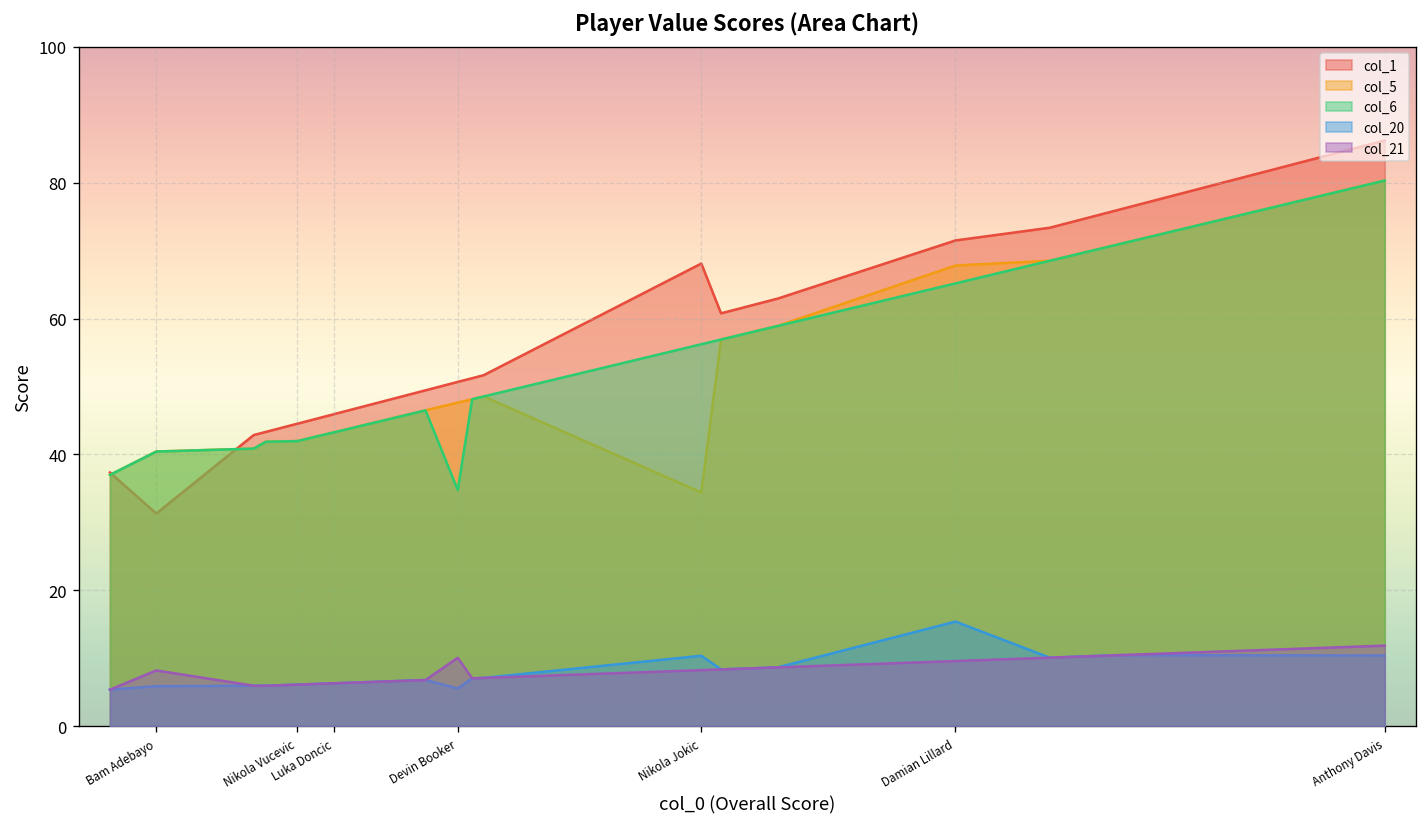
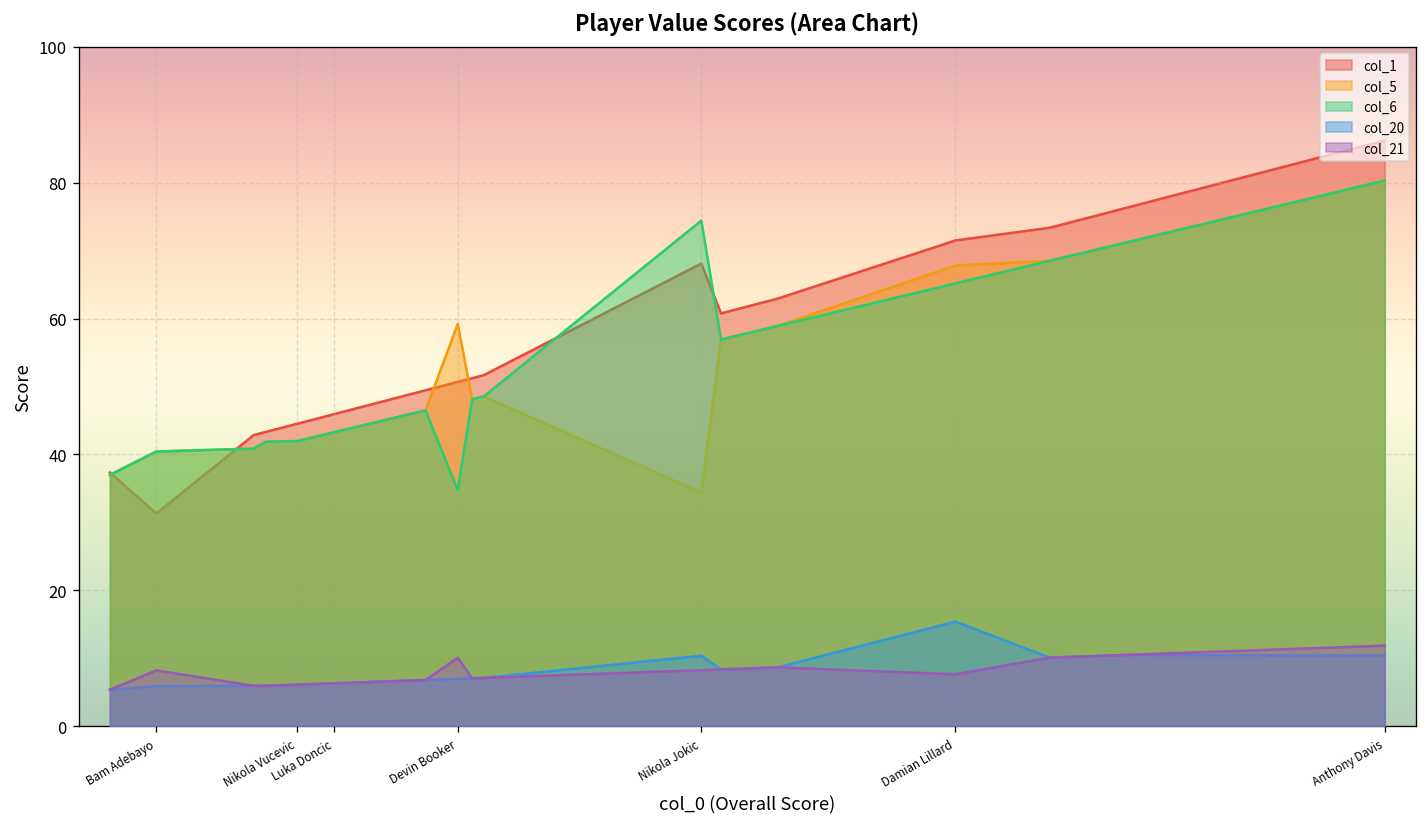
  {
    "col_1": {
      "Bam Adebayo": 31,
      "Nikola Vucevic": 45,
      "Luka Doncic": 46,
      "Devin Booker": 51,
      "Nikola Jokic": 68,
      "Damian Lillard": 72
    },
    "col_5": {
-     "Devin Booker": 48,
+     "Devin Booker": 59,
      "Nikola Jokic": 34,
      "Damian Lillard": 68
    },
    "col_6": {
      "Devin Booker": 35,
-     "Nikola Jokic": 56,
+     "Nikola Jokic": 74,
      "Damian Lillard": 65
    },
    "col_20": {
      "Bam Adebayo": 6,
-     "Devin Booker": 6,
+     "Devin Booker": 7,
      "Nikola Jokic": 10,
      "Damian Lillard": 15,
      "Anthony Davis": 10
    },
    "col_21": {
      "Bam Adebayo": 8,
      "Devin Booker": 10,
      "Nikola Jokic": 8,
-     "Damian Lillard": 10,
+     "Damian Lillard": 8,
      "Anthony Davis": 12
    }
  }
